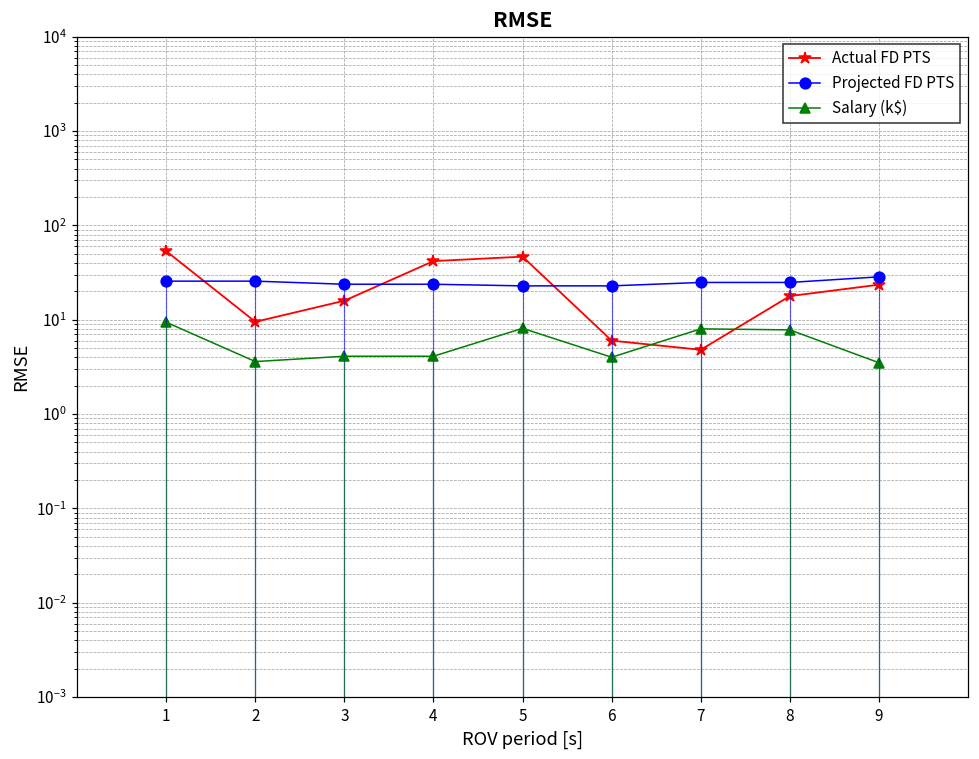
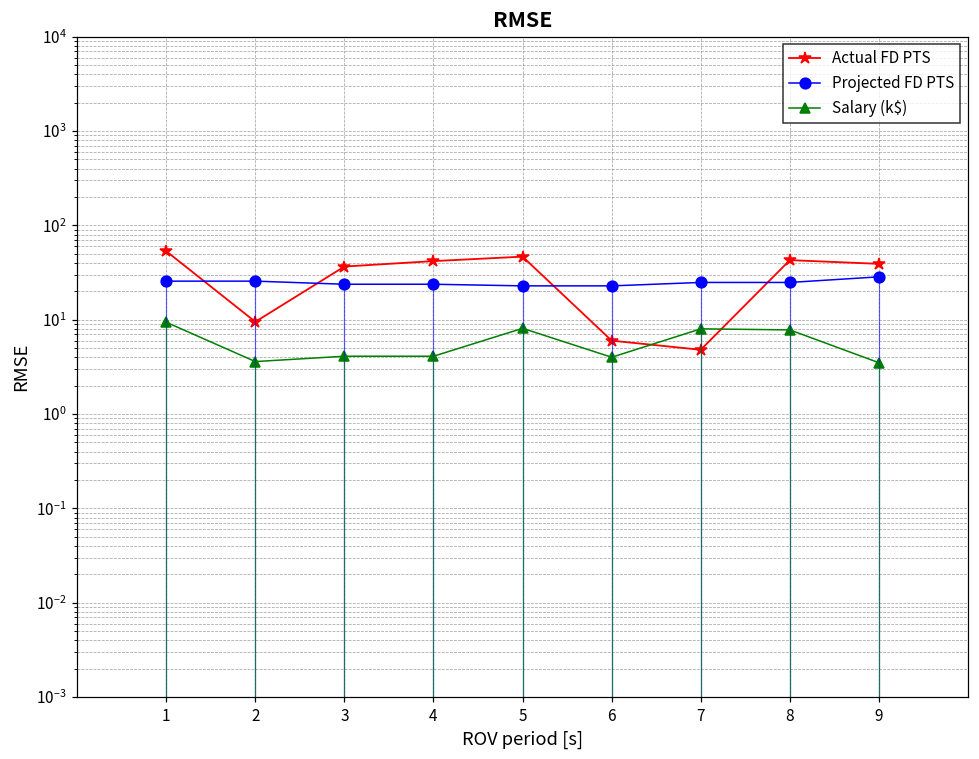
  {
    "Actual FD PTS": {
      "1": 50,
      "2": 10,
-     "3": 16,
+     "3": 37,
      "4": 40,
      "5": 50,
      "6": 6,
      "7": 5,
-     "8": 18,
-     "9": 24
+     "8": 40,
+     "9": 40
    }
  }
